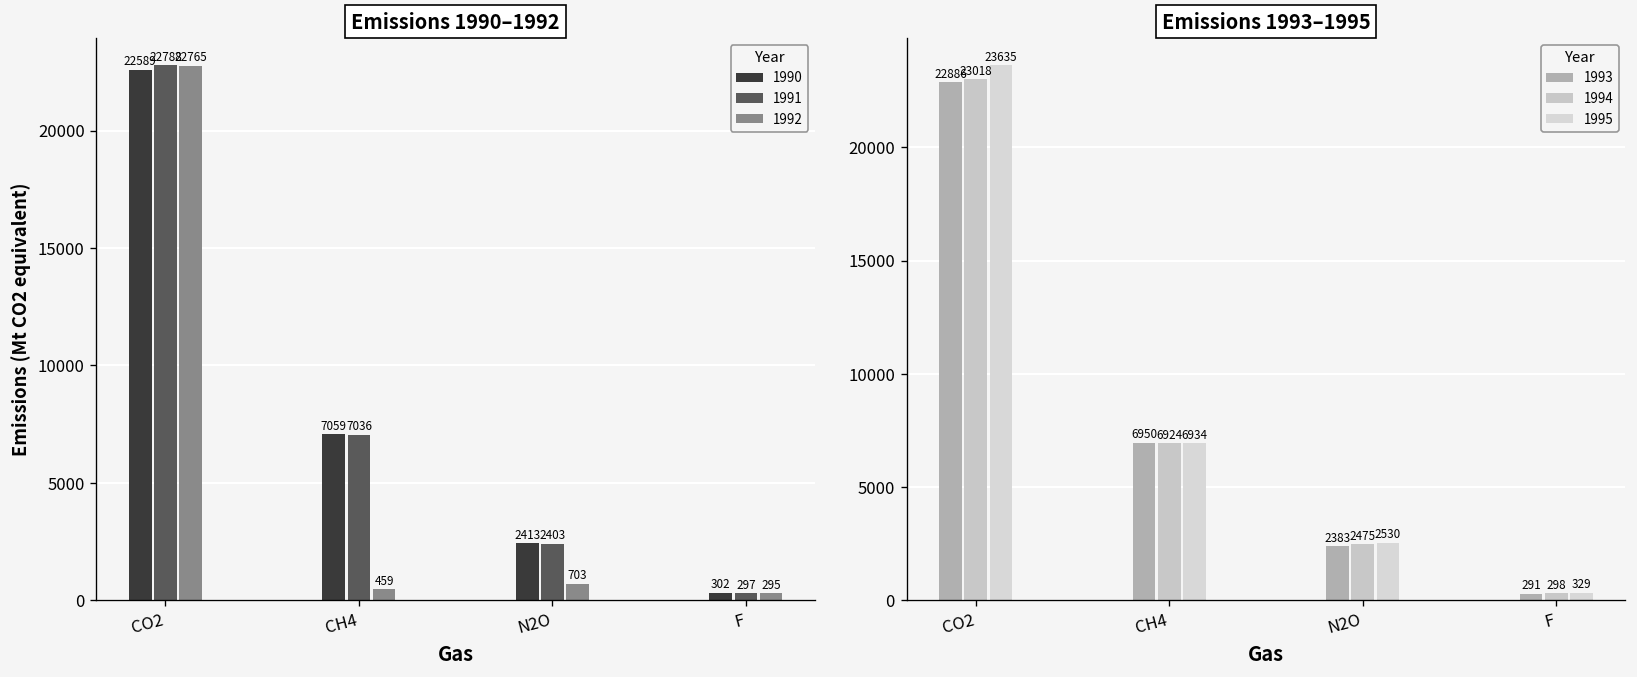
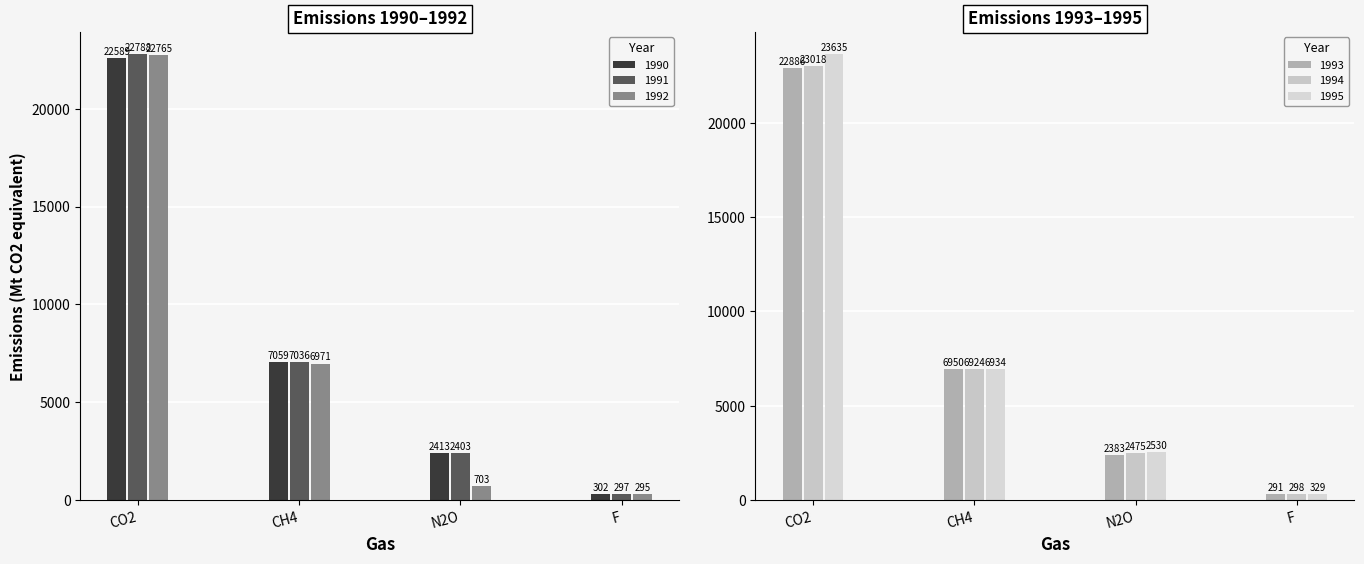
  {
    "Emissions 1990–1992": {
      "1992": {
-       "CH4": 459,
+       "CH4": 6971,
        "N2O": 703,
        "F": 295
      }
    }
  }
